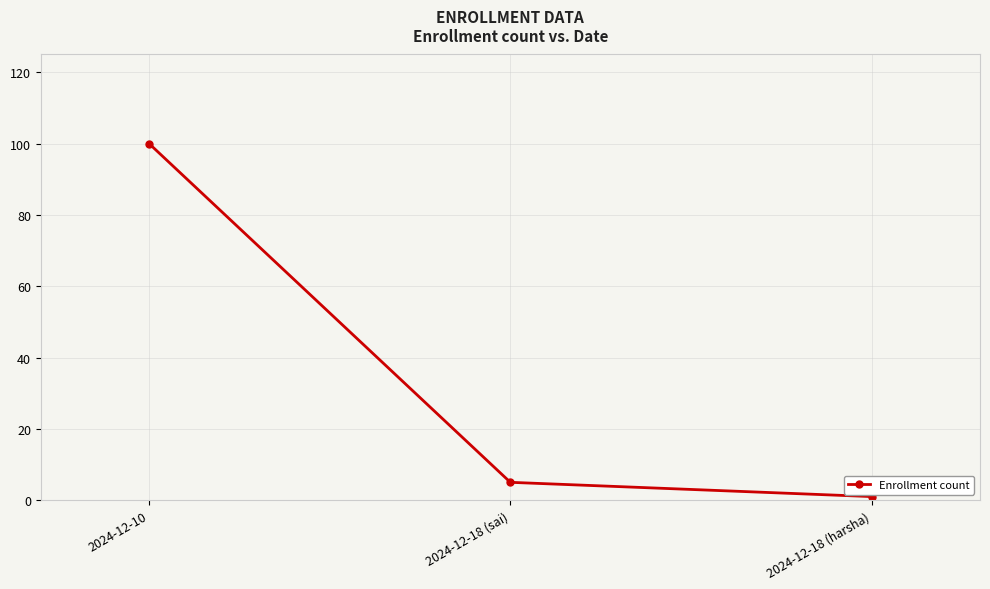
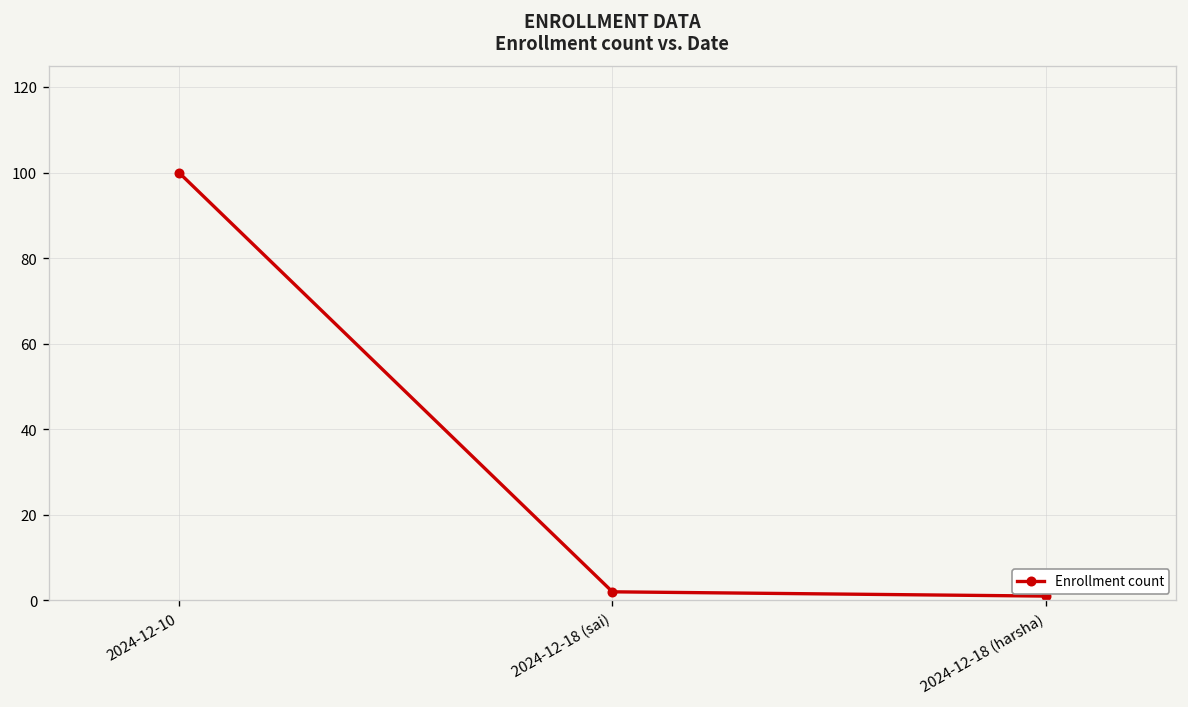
  {
    "2024-12-10": 100,
-   "2024-12-18 (sai)": 5,
+   "2024-12-18 (sai)": 2,
    "2024-12-18 (harsha)": 1
  }
